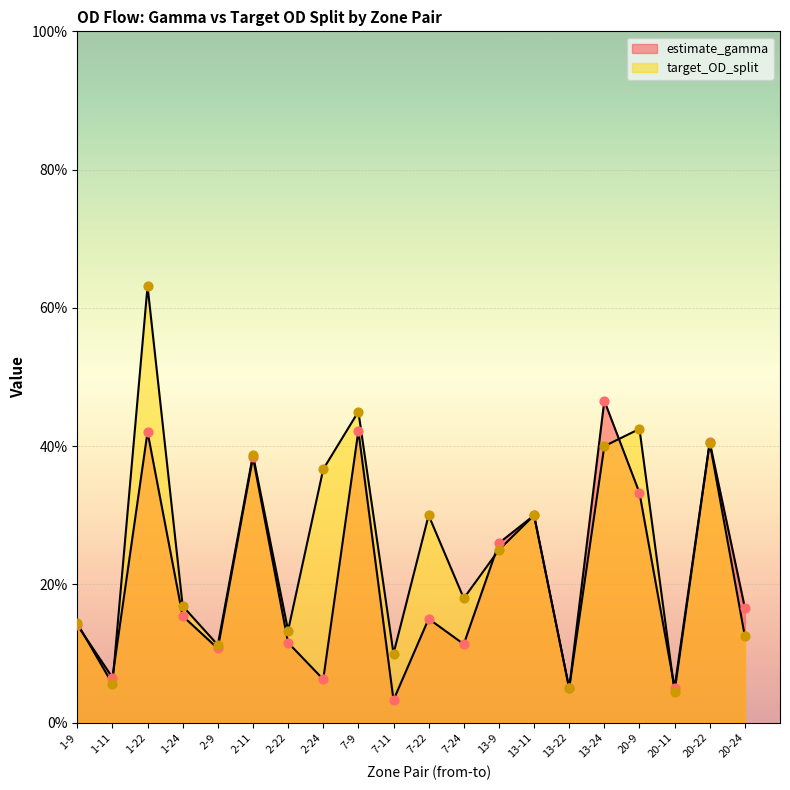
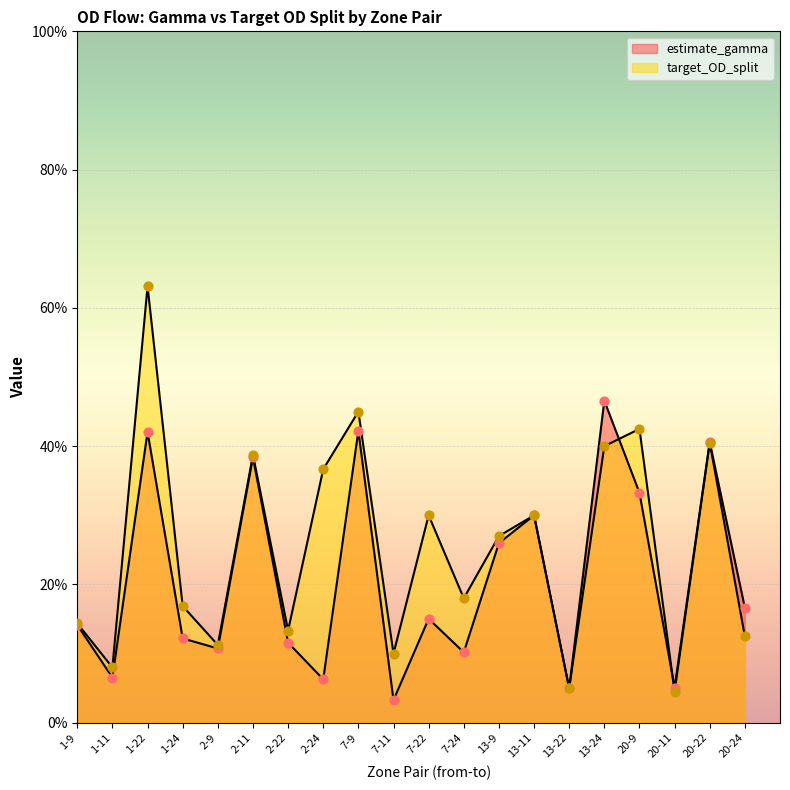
  {
    "estimate_gamma": {
      "1-11": "7%",
      "1-22": "42%",
-     "1-24": "15%",
+     "1-24": "12%",
      "2-9": "11%",
      "2-22": "12%",
      "2-24": "6%",
      "7-9": "42%",
      "7-11": "3%",
      "7-22": "15%",
-     "7-24": "11%",
+     "7-24": "10%",
      "13-9": "26%",
      "13-24": "47%",
      "20-9": "33%",
      "20-11": "5%",
      "20-24": "17%"
    },
    "target_OD_split": {
-     "1-11": "6%",
+     "1-11": "8%",
      "1-22": "63%",
      "1-24": "17%",
      "2-9": "11%",
      "2-22": "13%",
      "2-24": "37%",
      "7-9": "45%",
      "7-11": "10%",
      "7-22": "30%",
      "7-24": "18%",
-     "13-9": "25%",
+     "13-9": "27%",
      "13-24": "40%",
      "20-9": "43%",
      "20-11": "5%",
      "20-24": "13%"
    }
  }
